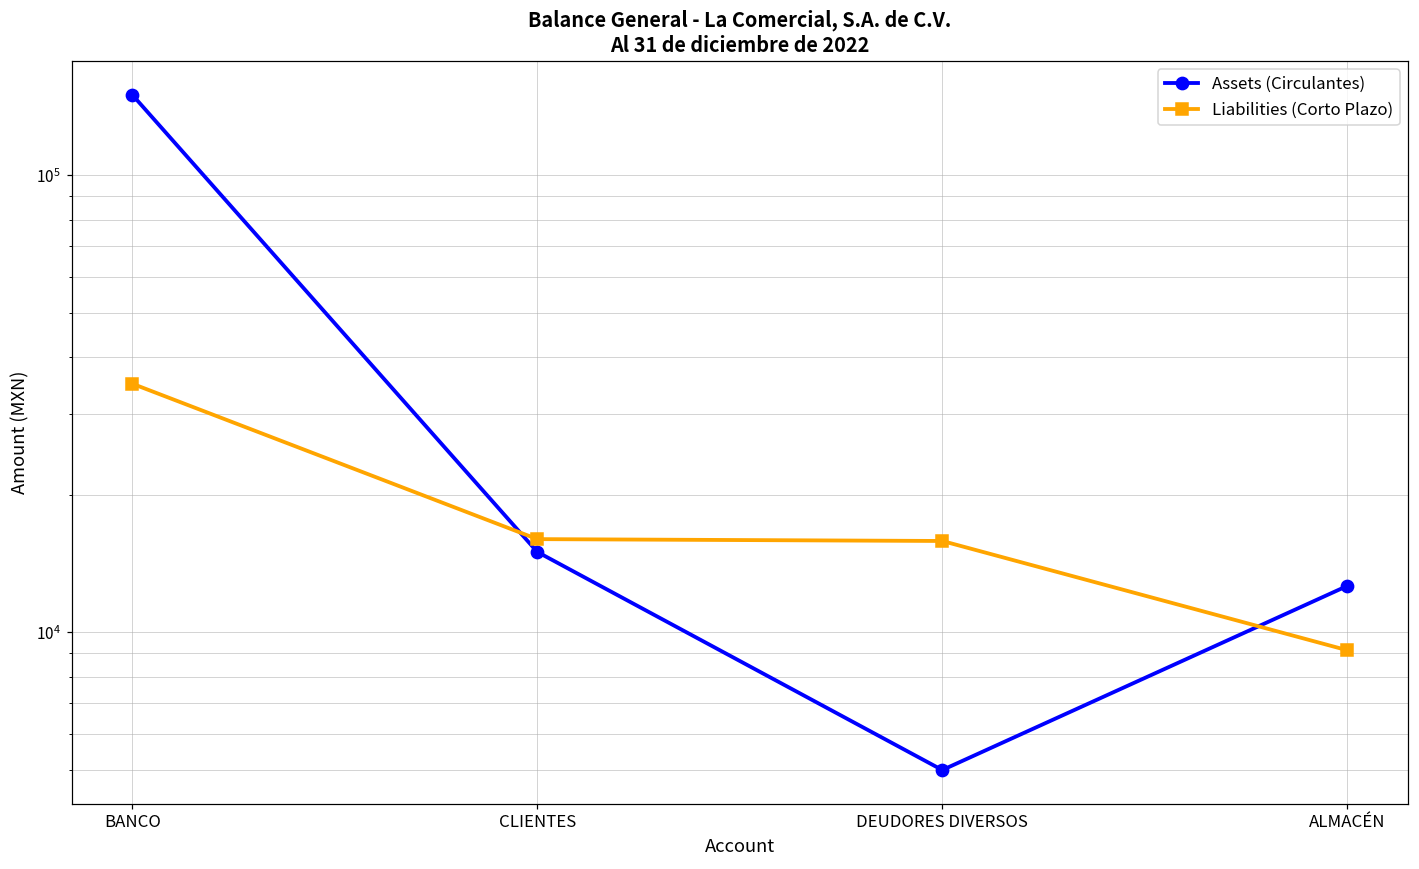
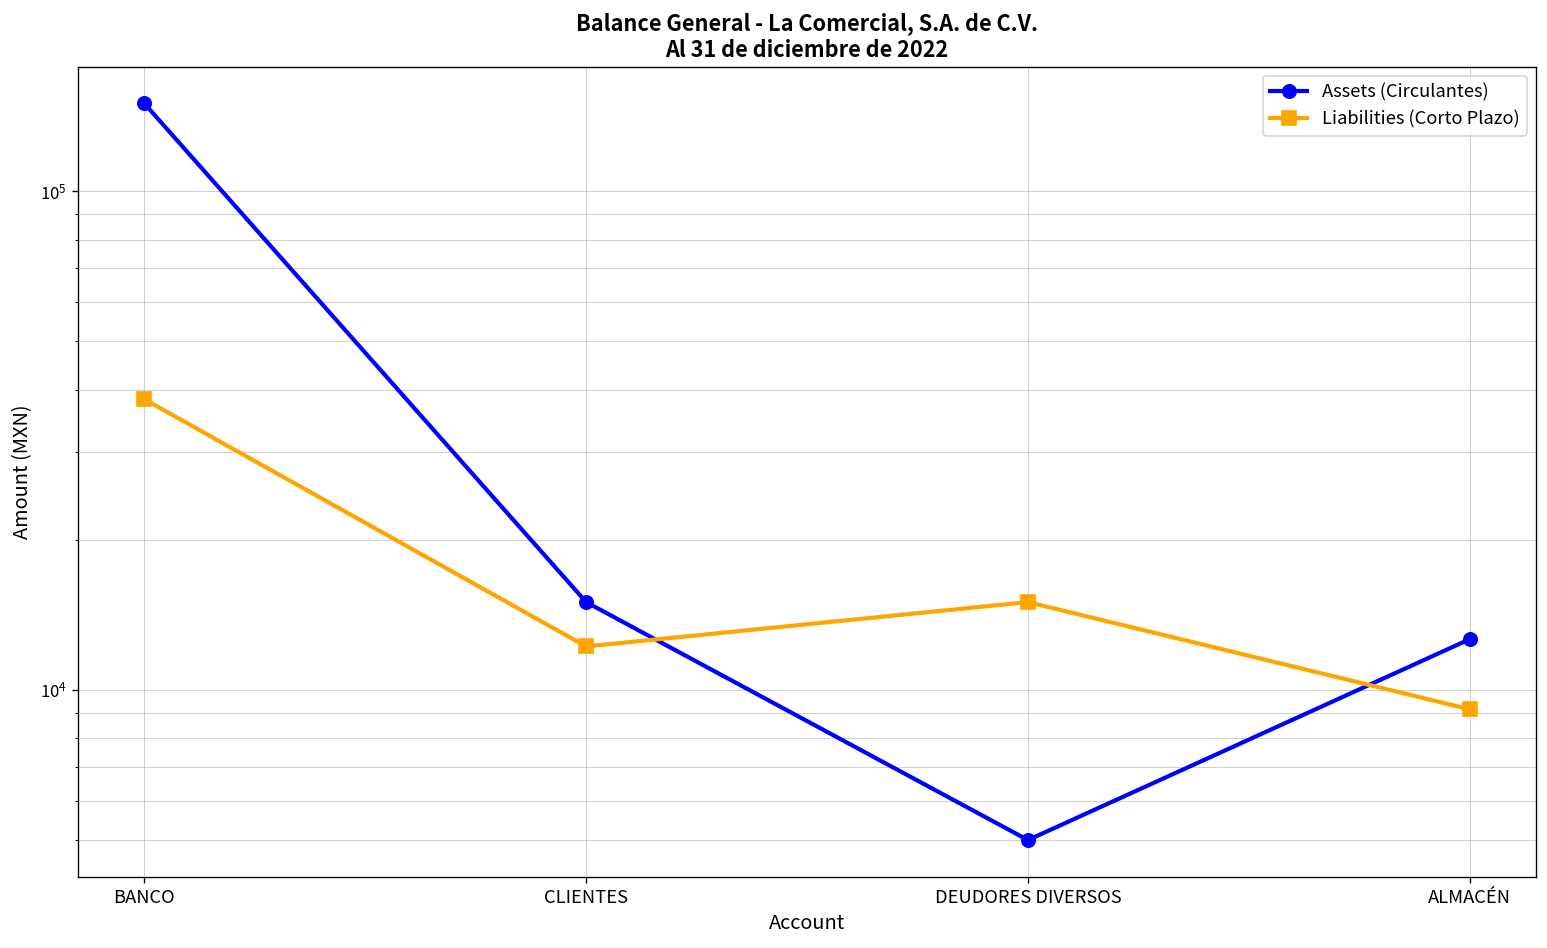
  {
    "Assets (Circulantes)": {
      "BANCO": 150000,
      "CLIENTES": 15000,
      "DEUDORES DIVERSOS": 5000,
      "ALMACÉN": 12600
    },
    "Liabilities (Corto Plazo)": {
-     "BANCO": 35000,
-     "CLIENTES": 16000,
-     "DEUDORES DIVERSOS": 15900,
+     "BANCO": 38000,
+     "CLIENTES": 12200,
+     "DEUDORES DIVERSOS": 15000,
      "ALMACÉN": 9100
    }
  }
